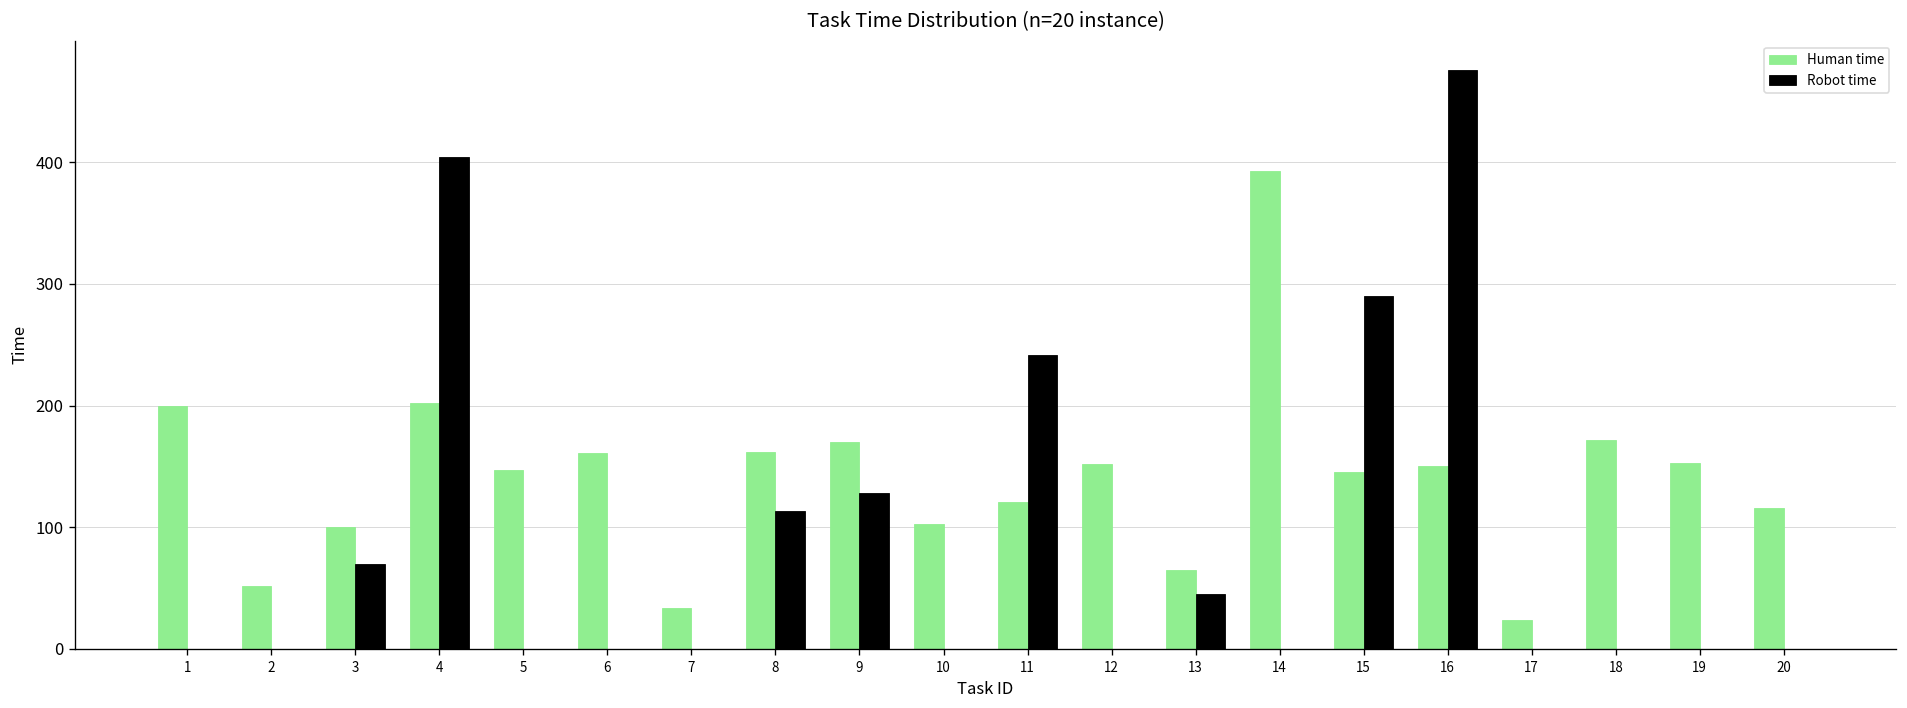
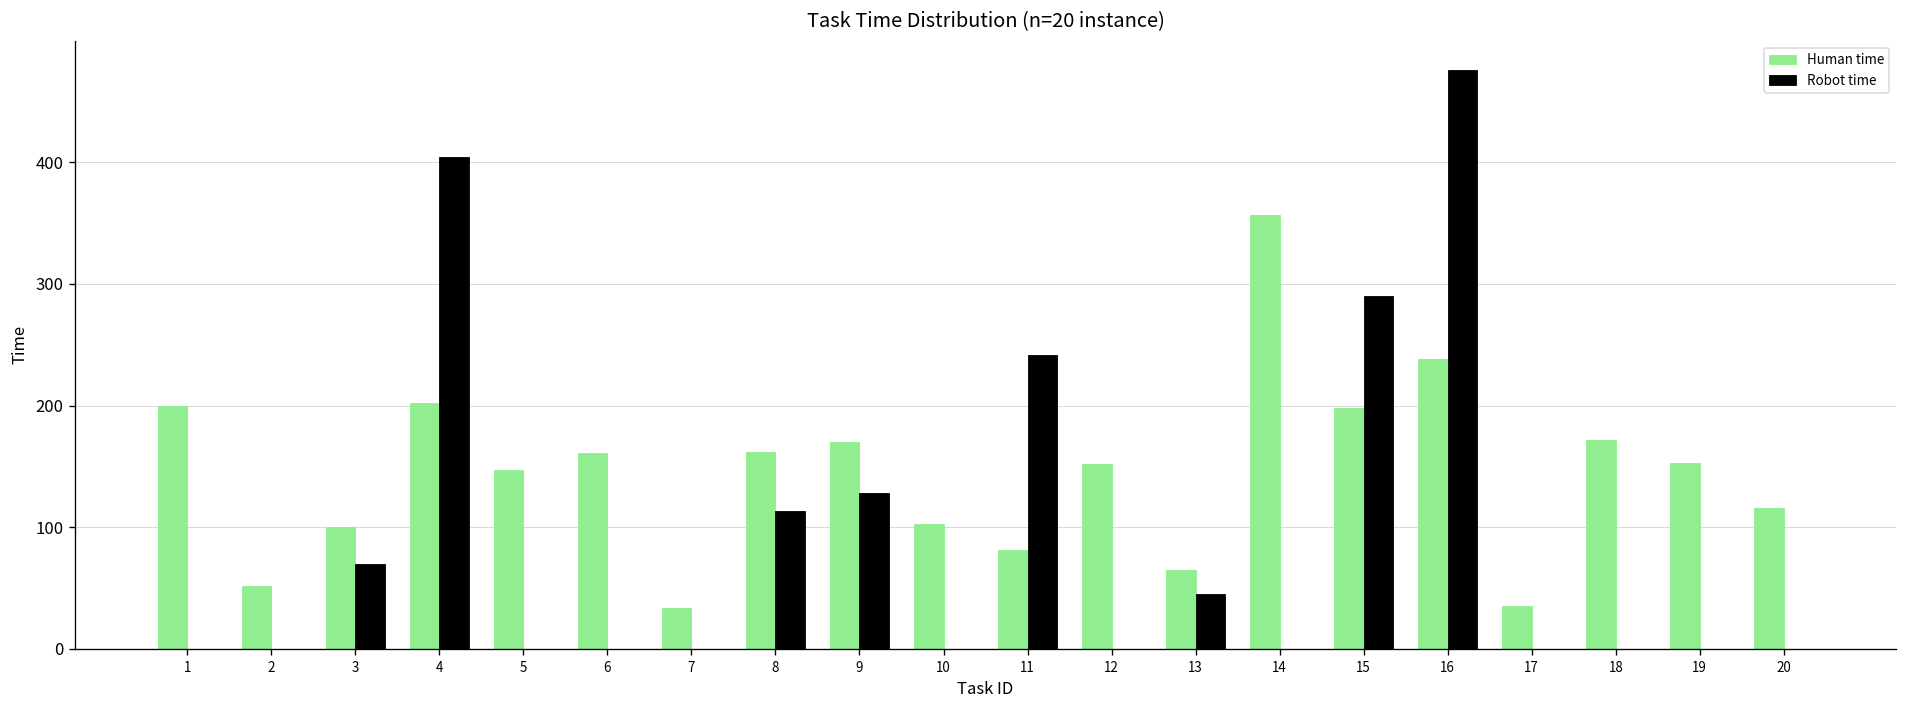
  {
    "Human time": {
      "1": 200,
      "2": 52,
      "3": 100,
      "4": 202,
      "5": 147,
      "6": 161,
      "7": 34,
      "8": 162,
      "9": 170,
      "10": 103,
-     "11": 121,
+     "11": 81,
      "12": 152,
      "13": 65,
-     "14": 393,
-     "15": 145,
-     "16": 150,
-     "17": 24,
+     "14": 357,
+     "15": 198,
+     "16": 238,
+     "17": 35,
      "18": 172,
      "19": 153,
      "20": 116
    },
    "Robot time": {
      "1": 0,
      "2": 0,
      "3": 70,
      "4": 404,
      "5": 0,
      "6": 0,
      "7": 0,
      "8": 113,
      "9": 128,
      "10": 0,
      "11": 242,
      "12": 0,
      "13": 45,
      "14": 0,
      "15": 290,
      "16": 476,
      "17": 0,
      "18": 0,
      "19": 0,
      "20": 0
    }
  }
